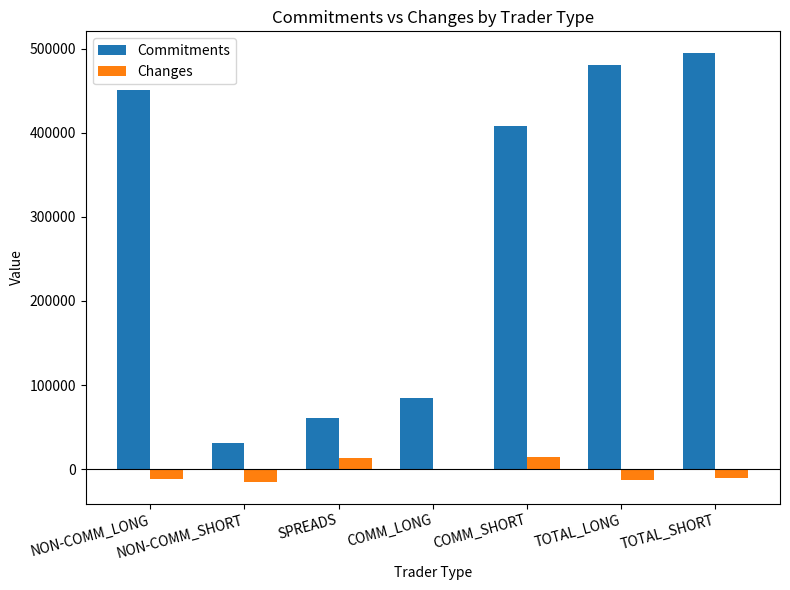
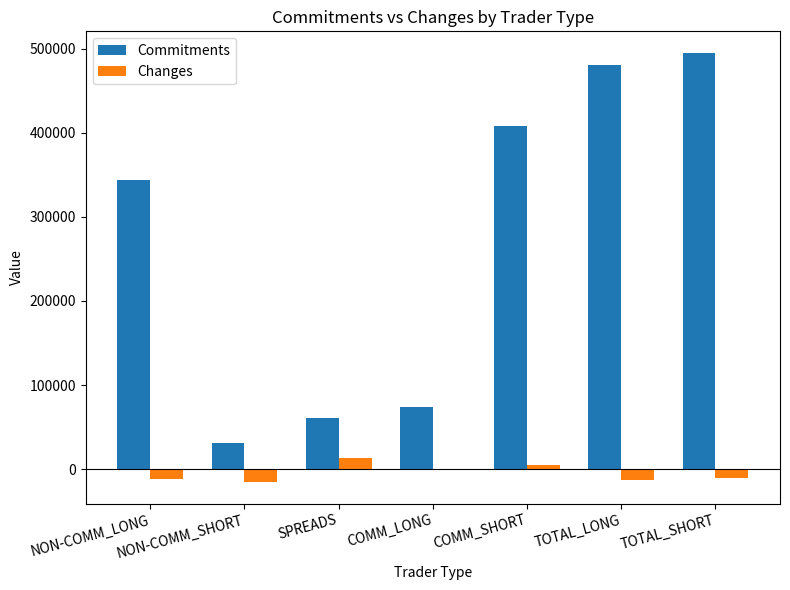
  {
    "Commitments": {
-     "NON-COMM_LONG": 450000,
+     "NON-COMM_LONG": 340000,
      "NON-COMM_SHORT": 30000,
      "SPREADS": 60000,
-     "COMM_LONG": 90000,
+     "COMM_LONG": 70000,
      "COMM_SHORT": 410000,
      "TOTAL_LONG": 480000,
      "TOTAL_SHORT": 490000
    },
    "Changes": {
      "NON-COMM_LONG": -10000,
      "NON-COMM_SHORT": -20000,
      "SPREADS": 10000,
-     "COMM_SHORT": 10000,
+     "COMM_SHORT": 0,
      "TOTAL_LONG": -10000,
      "TOTAL_SHORT": -10000
    }
  }
